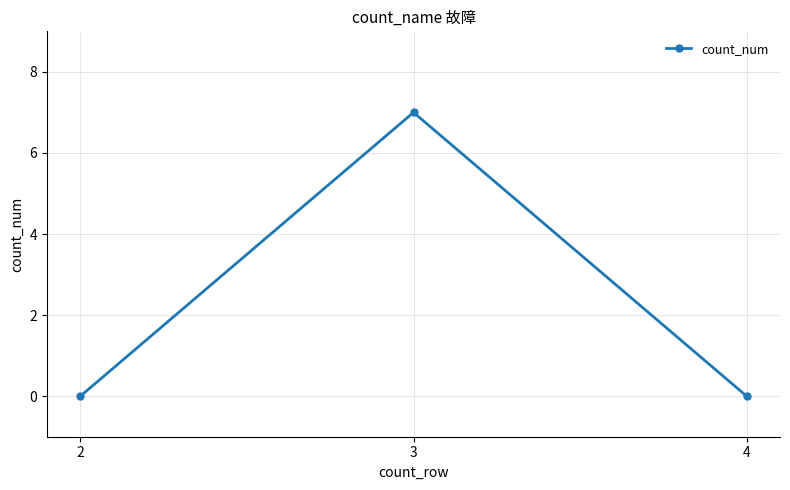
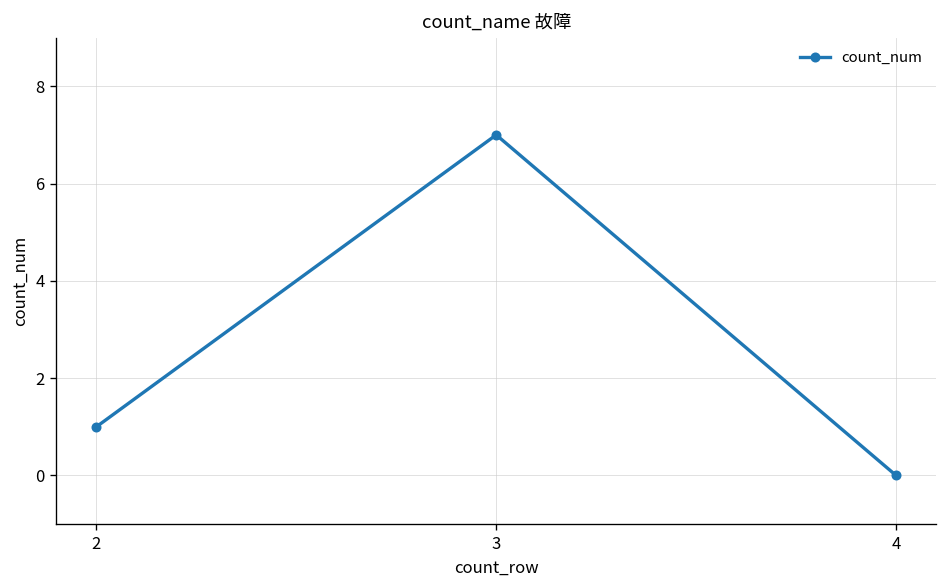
  {
-   "2": 0,
+   "2": 1,
    "3": 7,
    "4": 0
  }
